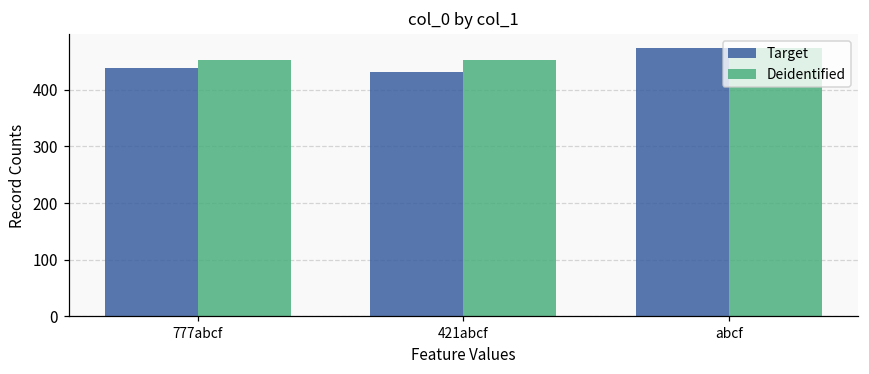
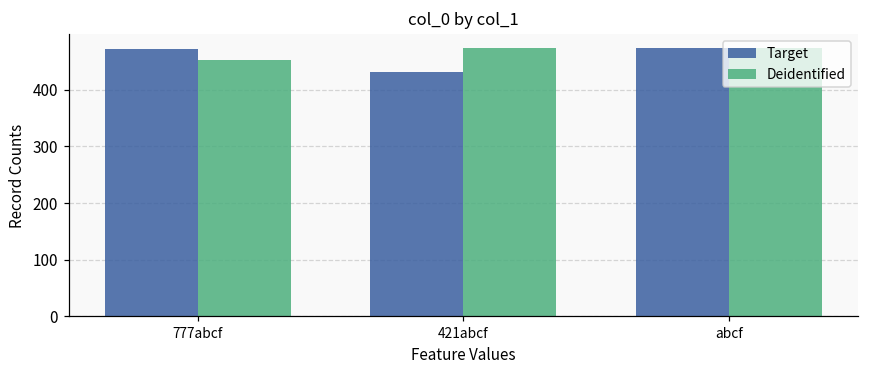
  {
    "Target": {
-     "777abcf": 440,
+     "777abcf": 470,
      "421abcf": 430,
      "abcf": 470
    },
    "Deidentified": {
      "777abcf": 450,
-     "421abcf": 450
+     "421abcf": 470
    }
  }
